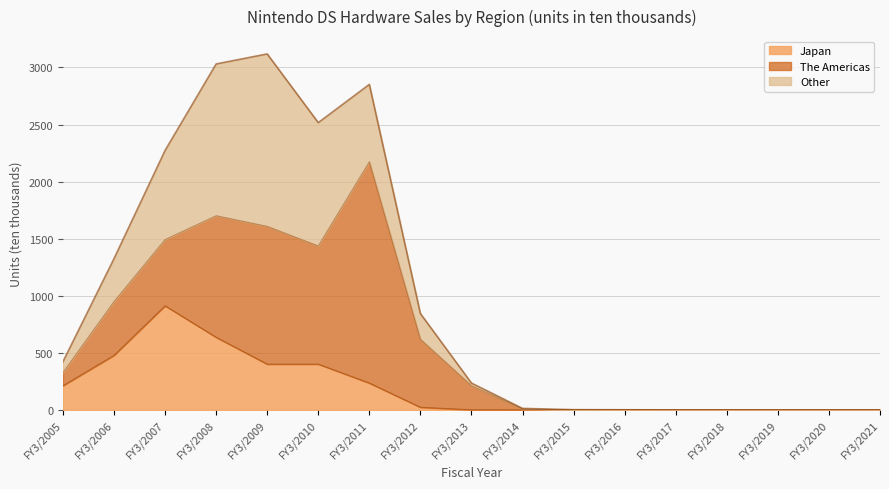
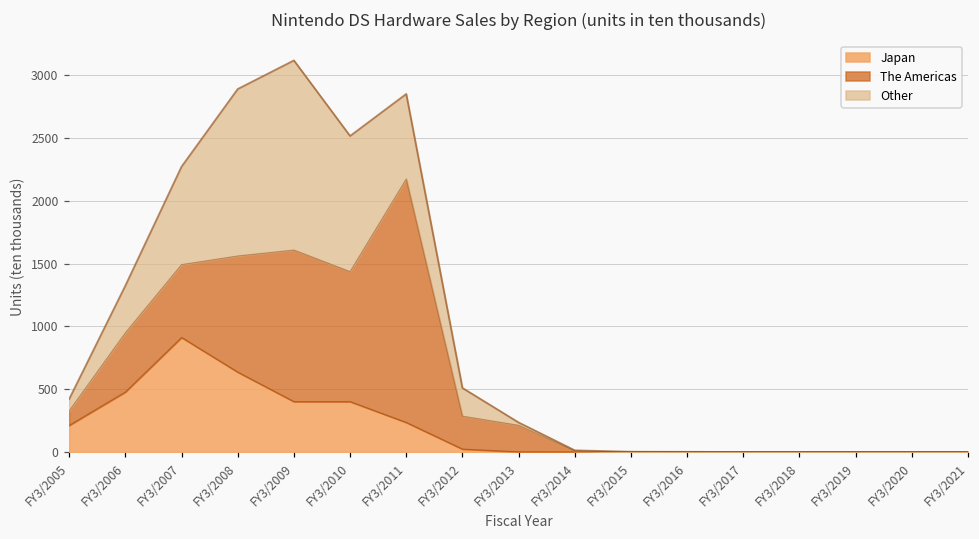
  {
    "The Americas": {
      "FY3/2005": 120,
      "FY3/2006": 470,
      "FY3/2007": 580,
-     "FY3/2008": 1070,
+     "FY3/2008": 930,
      "FY3/2009": 1210,
      "FY3/2010": 1040,
      "FY3/2011": 1940,
-     "FY3/2012": 600,
+     "FY3/2012": 260,
      "FY3/2013": 210
    }
  }
